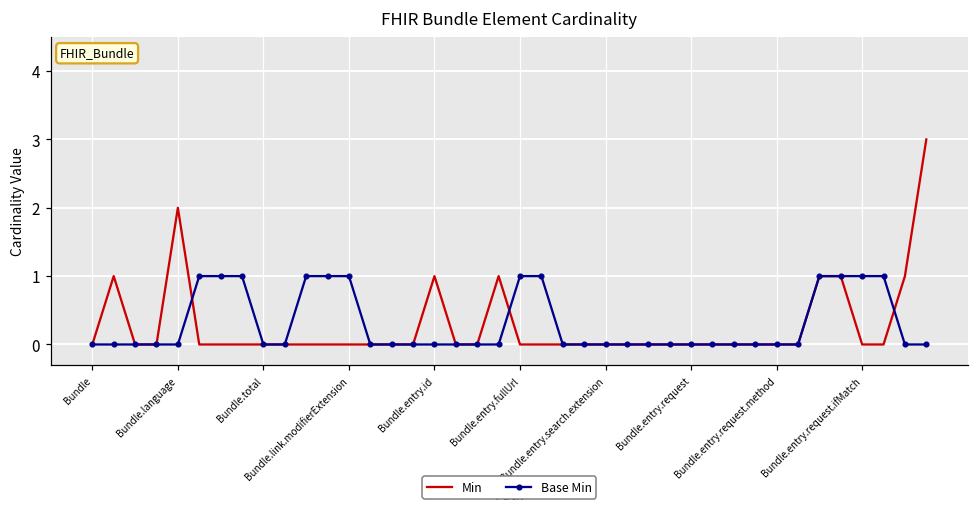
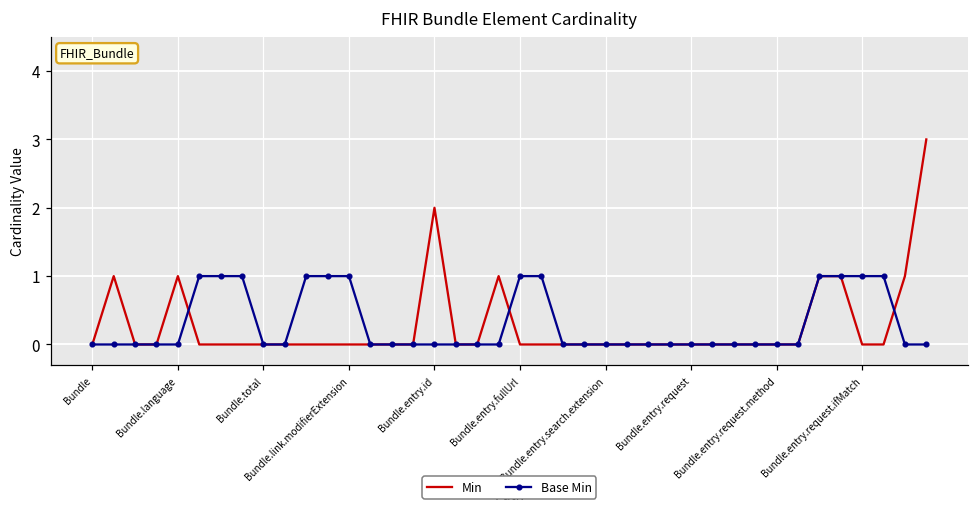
  {
    "Min": {
-     "Bundle.language": 2,
+     "Bundle.language": 1,
      "Bundle.link.modifierExtension": 0,
-     "Bundle.entry.id": 1,
+     "Bundle.entry.id": 2,
      "Bundle.entry.fullUrl": 0,
      "Bundle.entry.request.ifMatch": 0
    },
    "Base Min": {
      "Bundle.language": 0,
      "Bundle.link.modifierExtension": 1,
      "Bundle.entry.id": 0,
      "Bundle.entry.fullUrl": 1,
      "Bundle.entry.request.ifMatch": 1
    }
  }
